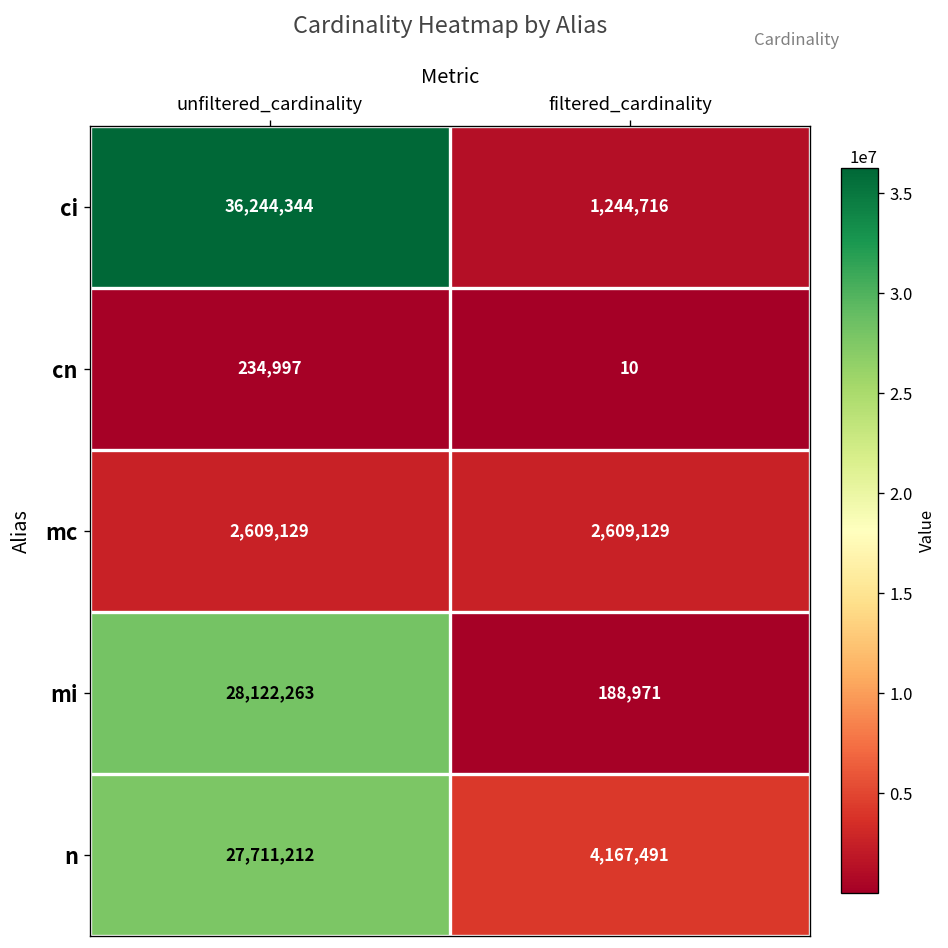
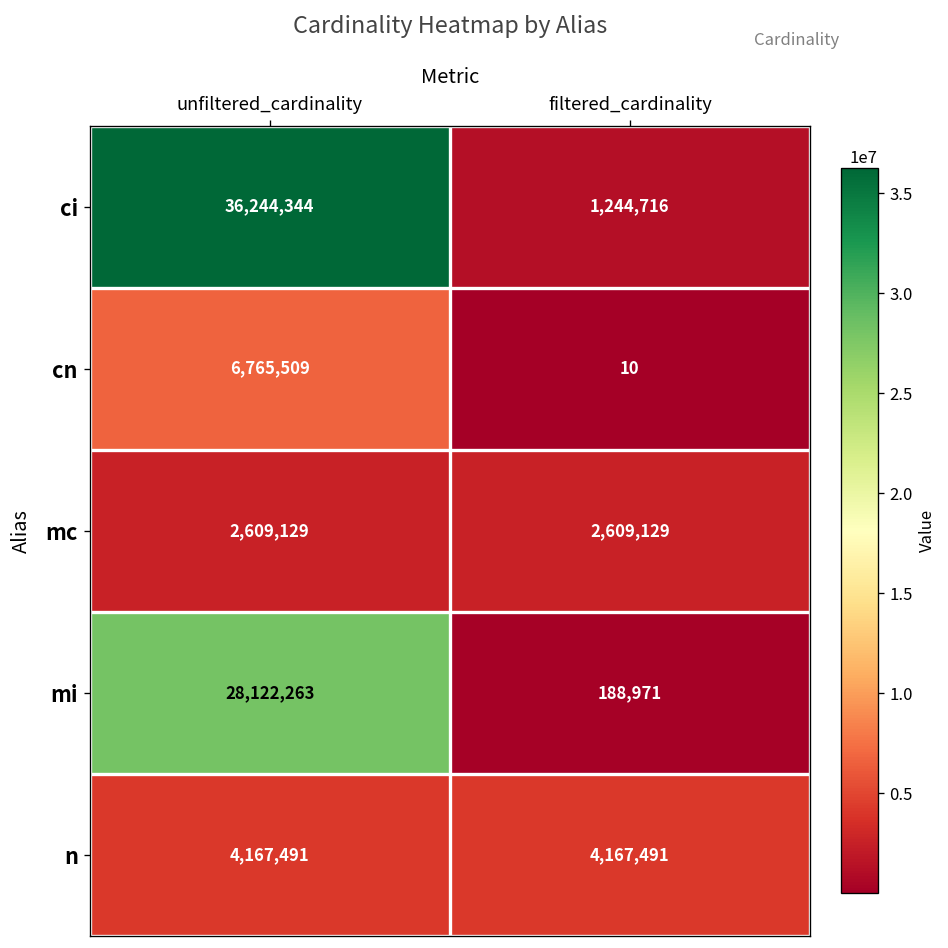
  {
    "ci": {
      "unfiltered_cardinality": "36,244,344",
      "filtered_cardinality": "1,244,716"
    },
    "cn": {
-     "unfiltered_cardinality": "234,997",
+     "unfiltered_cardinality": "6,765,509",
      "filtered_cardinality": "10"
    },
    "mc": {
      "unfiltered_cardinality": "2,609,129",
      "filtered_cardinality": "2,609,129"
    },
    "mi": {
      "unfiltered_cardinality": "28,122,263",
      "filtered_cardinality": "188,971"
    },
    "n": {
-     "unfiltered_cardinality": "27,711,212",
+     "unfiltered_cardinality": "4,167,491",
      "filtered_cardinality": "4,167,491"
    }
  }
